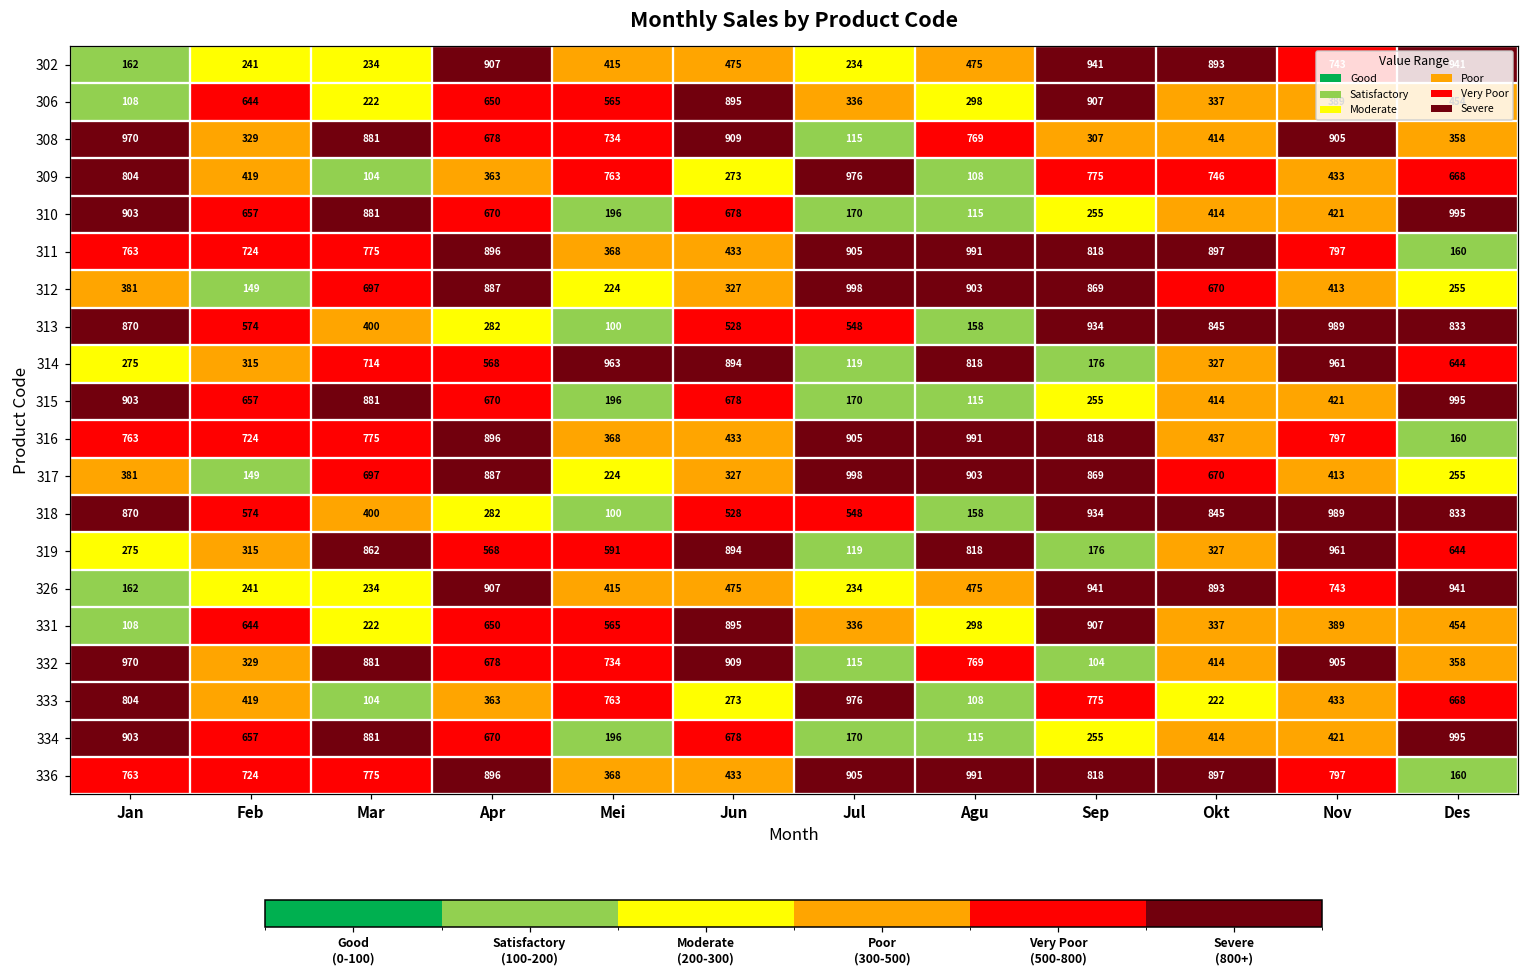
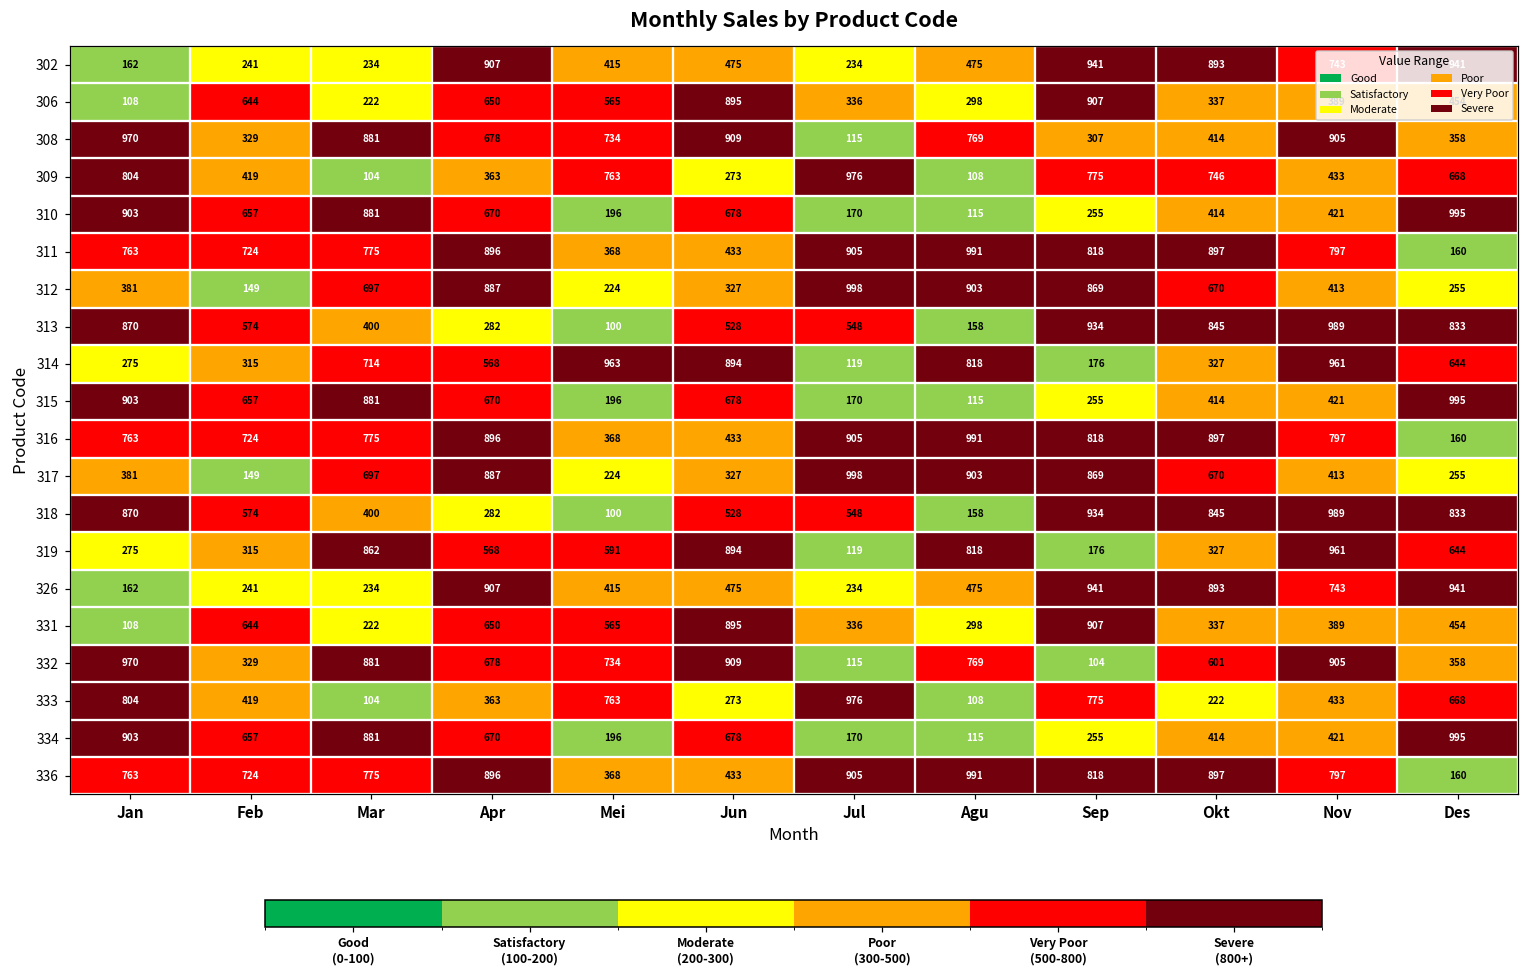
  {
    "316": {
      "Jan": 763,
      "Feb": 724,
      "Mar": 775,
      "Apr": 896,
      "Mei": 368,
      "Jun": 433,
      "Jul": 905,
      "Agu": 991,
      "Sep": 818,
-     "Okt": 437,
+     "Okt": 897,
      "Nov": 797,
      "Des": 160
    },
    "332": {
      "Jan": 970,
      "Feb": 329,
      "Mar": 881,
      "Apr": 678,
      "Mei": 734,
      "Jun": 909,
      "Jul": 115,
      "Agu": 769,
      "Sep": 104,
-     "Okt": 414,
+     "Okt": 601,
      "Nov": 905,
      "Des": 358
    }
  }
